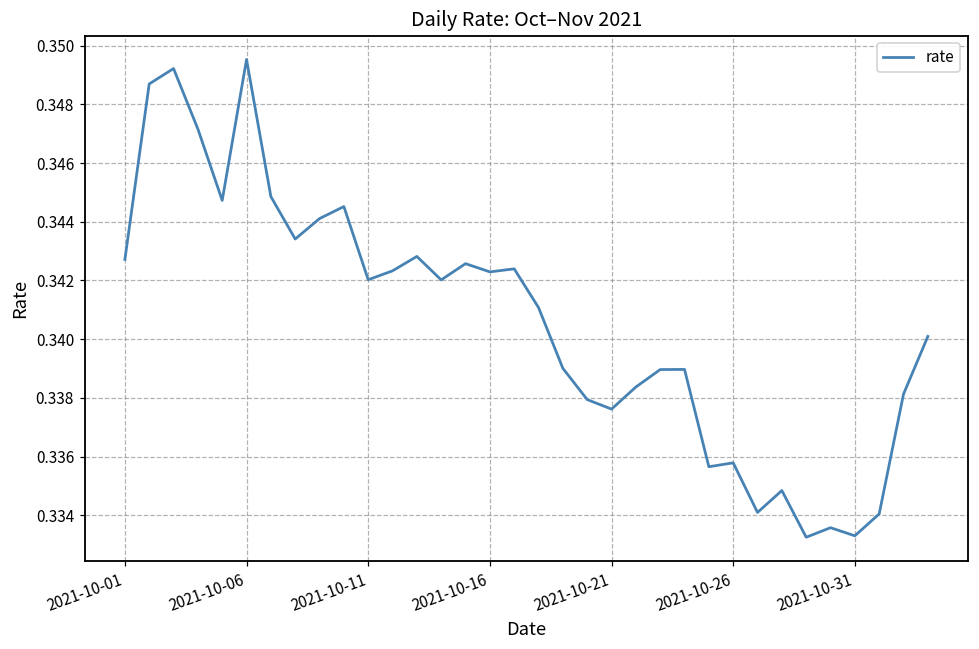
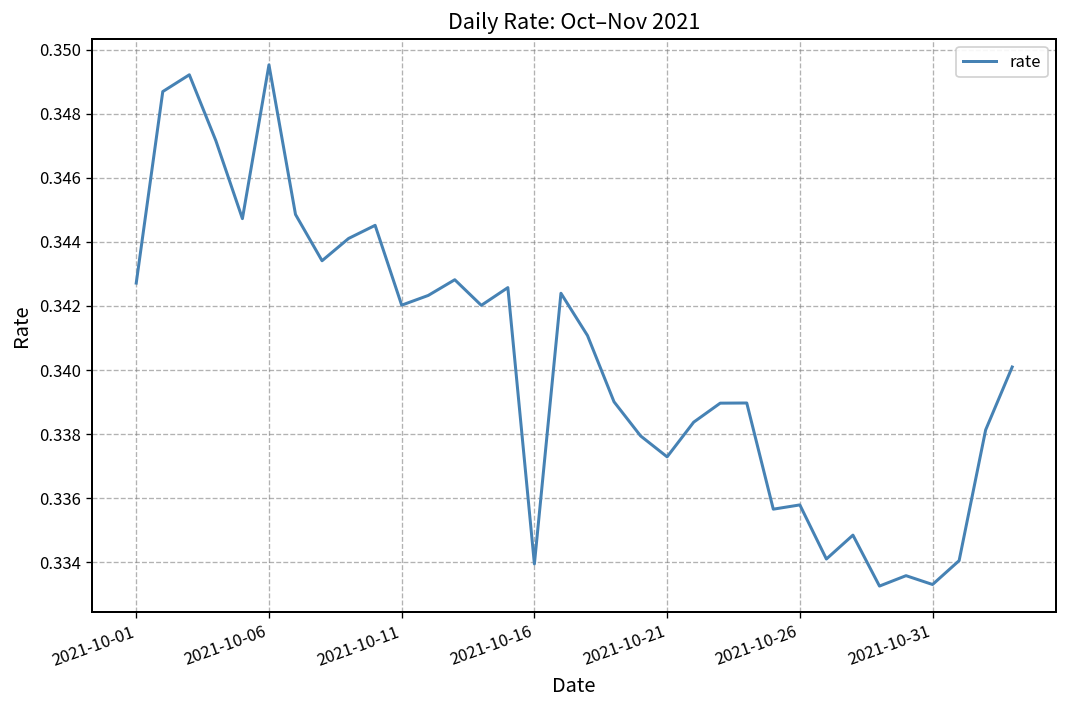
  {
    "2021-10-01": 0.3427,
    "2021-10-06": 0.3495,
    "2021-10-11": 0.3420,
-   "2021-10-16": 0.3423,
-   "2021-10-21": 0.3376,
+   "2021-10-16": 0.3339,
+   "2021-10-21": 0.3373,
    "2021-10-26": 0.3358,
    "2021-10-31": 0.3333
  }
